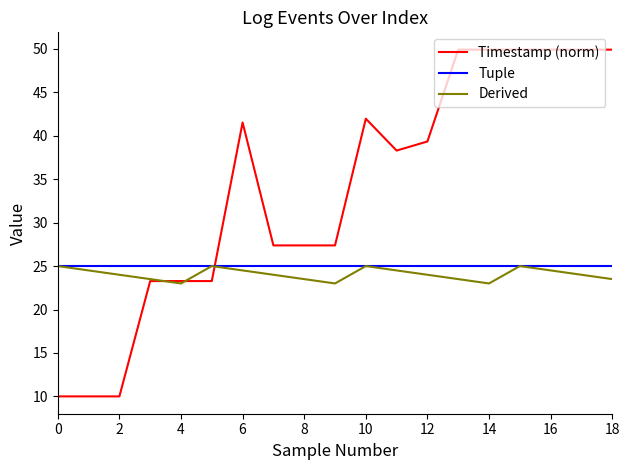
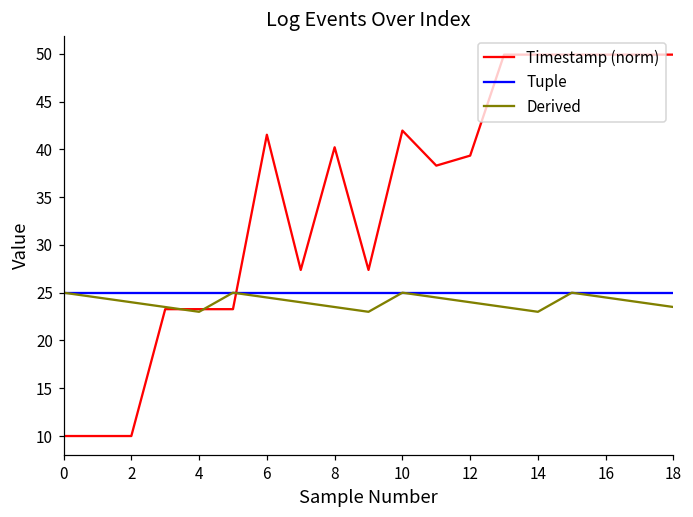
  {
    "Timestamp (norm)": {
      "0": 10,
      "2": 10,
      "6": 42,
-     "8": 27,
+     "8": 40,
      "10": 42,
      "12": 39,
      "18": 50
    },
    "Tuple": {
      "2": 25,
      "4": 25,
      "6": 25,
      "8": 25,
      "12": 25,
      "14": 25,
      "16": 25,
      "18": 25
    },
    "Derived": {
      "2": 24,
      "6": 25,
      "8": 24,
      "12": 24,
      "14": 23,
      "16": 25,
      "18": 24
    }
  }
